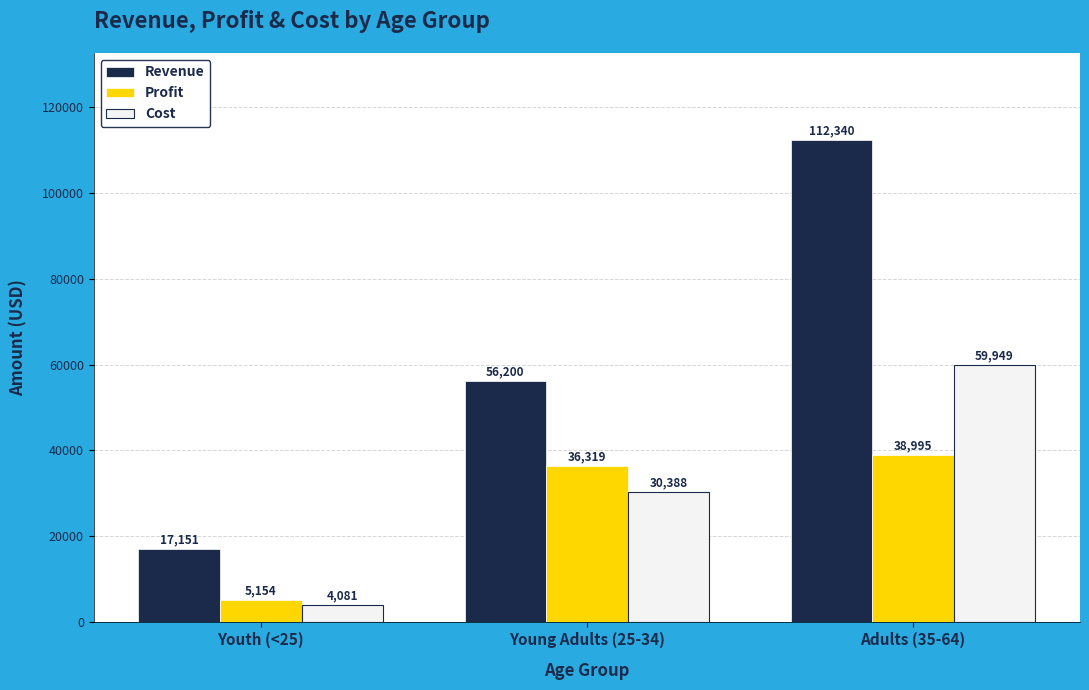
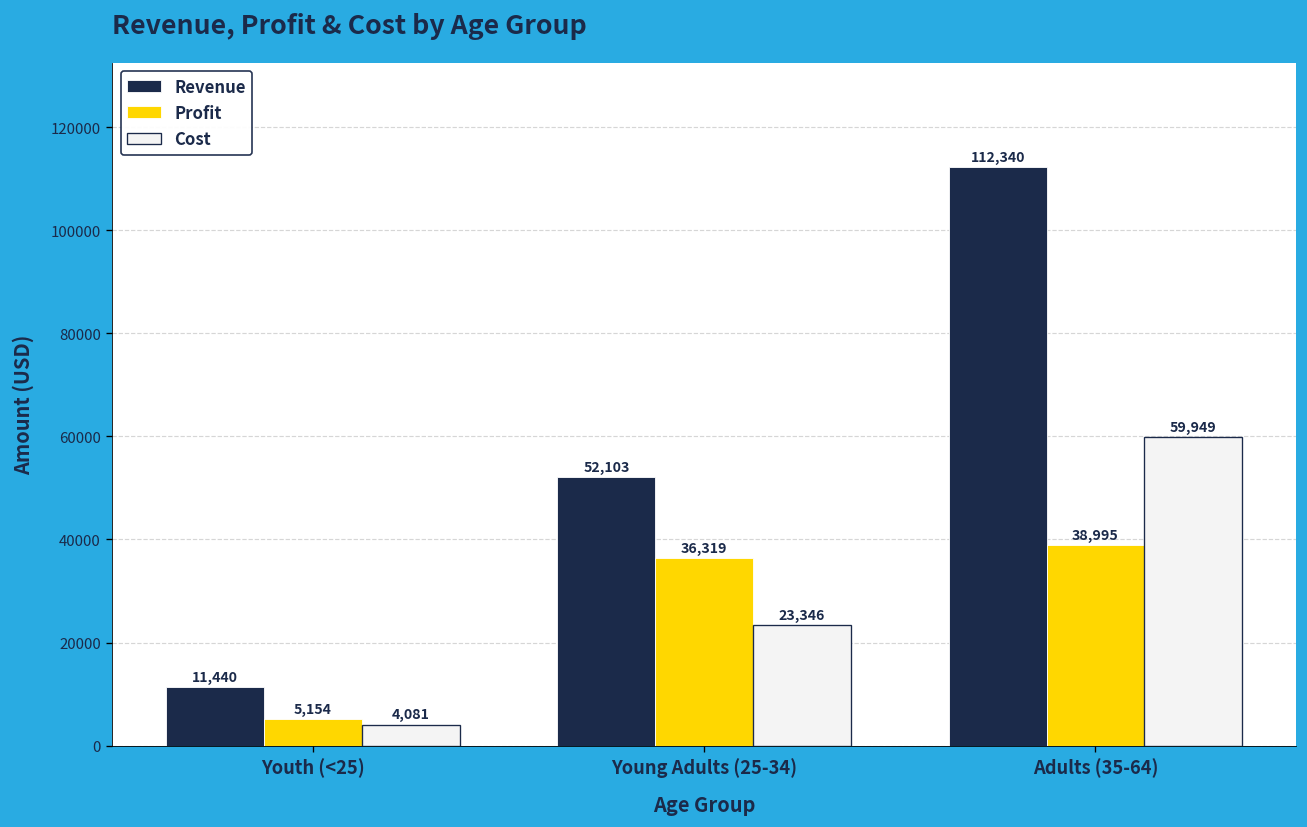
  {
    "Revenue": {
-     "Youth (<25)": "17,151",
-     "Young Adults (25-34)": "56,200",
+     "Youth (<25)": "11,440",
+     "Young Adults (25-34)": "52,103",
      "Adults (35-64)": "112,340"
    },
    "Profit": {
      "Youth (<25)": "5,154",
      "Young Adults (25-34)": "36,319",
      "Adults (35-64)": "38,995"
    },
    "Cost": {
      "Youth (<25)": "4,081",
-     "Young Adults (25-34)": "30,388",
+     "Young Adults (25-34)": "23,346",
      "Adults (35-64)": "59,949"
    }
  }
